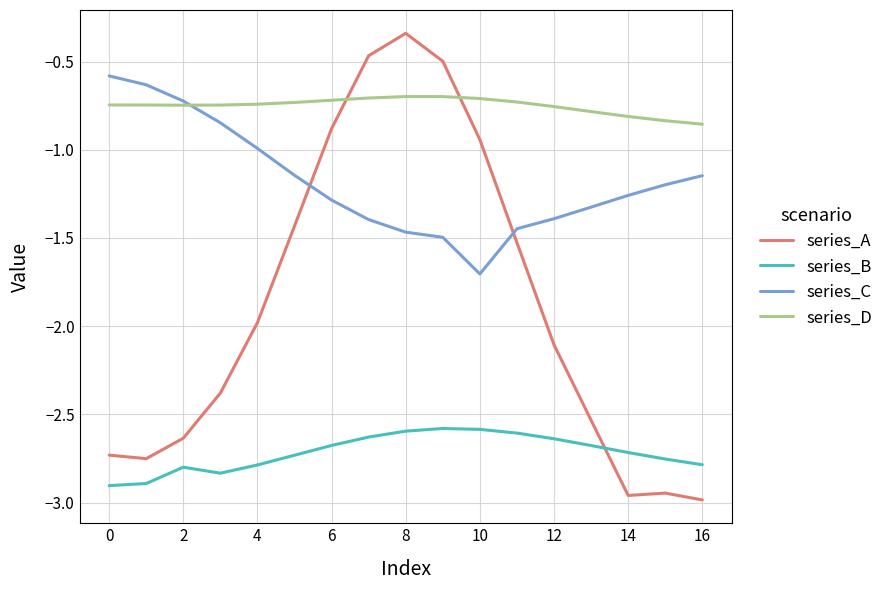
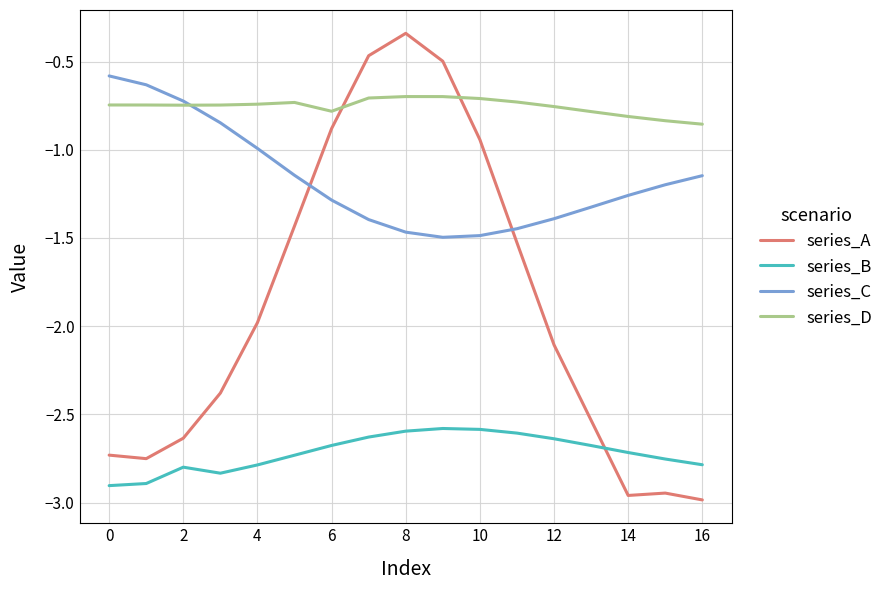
  {
    "series_A": {
      "0": -2.73,
      "2": -2.63,
      "4": -1.98,
      "6": -0.88,
      "8": -0.34,
      "10": -0.94,
      "12": -2.11,
      "14": -2.96,
      "16": -2.98
    },
    "series_B": {
      "0": -2.90,
      "2": -2.80,
      "4": -2.79,
      "6": -2.68,
      "8": -2.59,
      "10": -2.58,
      "12": -2.64,
      "14": -2.72,
      "16": -2.78
    },
    "series_C": {
      "0": -0.58,
      "2": -0.72,
      "4": -0.99,
      "6": -1.29,
      "8": -1.47,
-     "10": -1.70,
+     "10": -1.49,
      "12": -1.39,
      "14": -1.26,
      "16": -1.15
    },
    "series_D": {
      "0": -0.75,
      "2": -0.75,
      "4": -0.74,
-     "6": -0.72,
+     "6": -0.78,
      "8": -0.70,
      "10": -0.71,
      "12": -0.76,
      "14": -0.81,
      "16": -0.86
    }
  }
